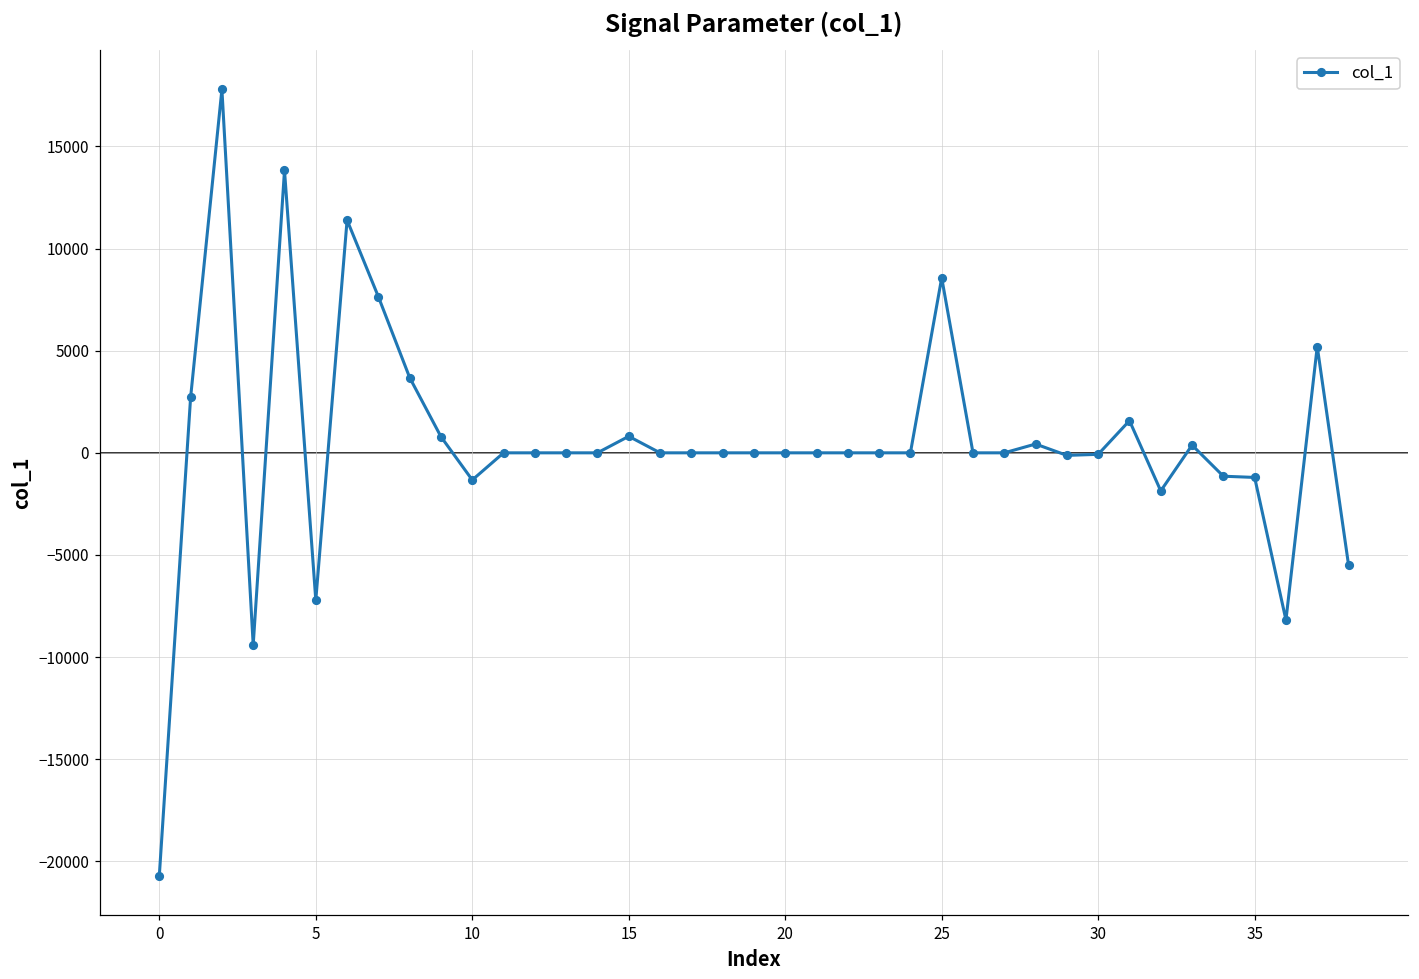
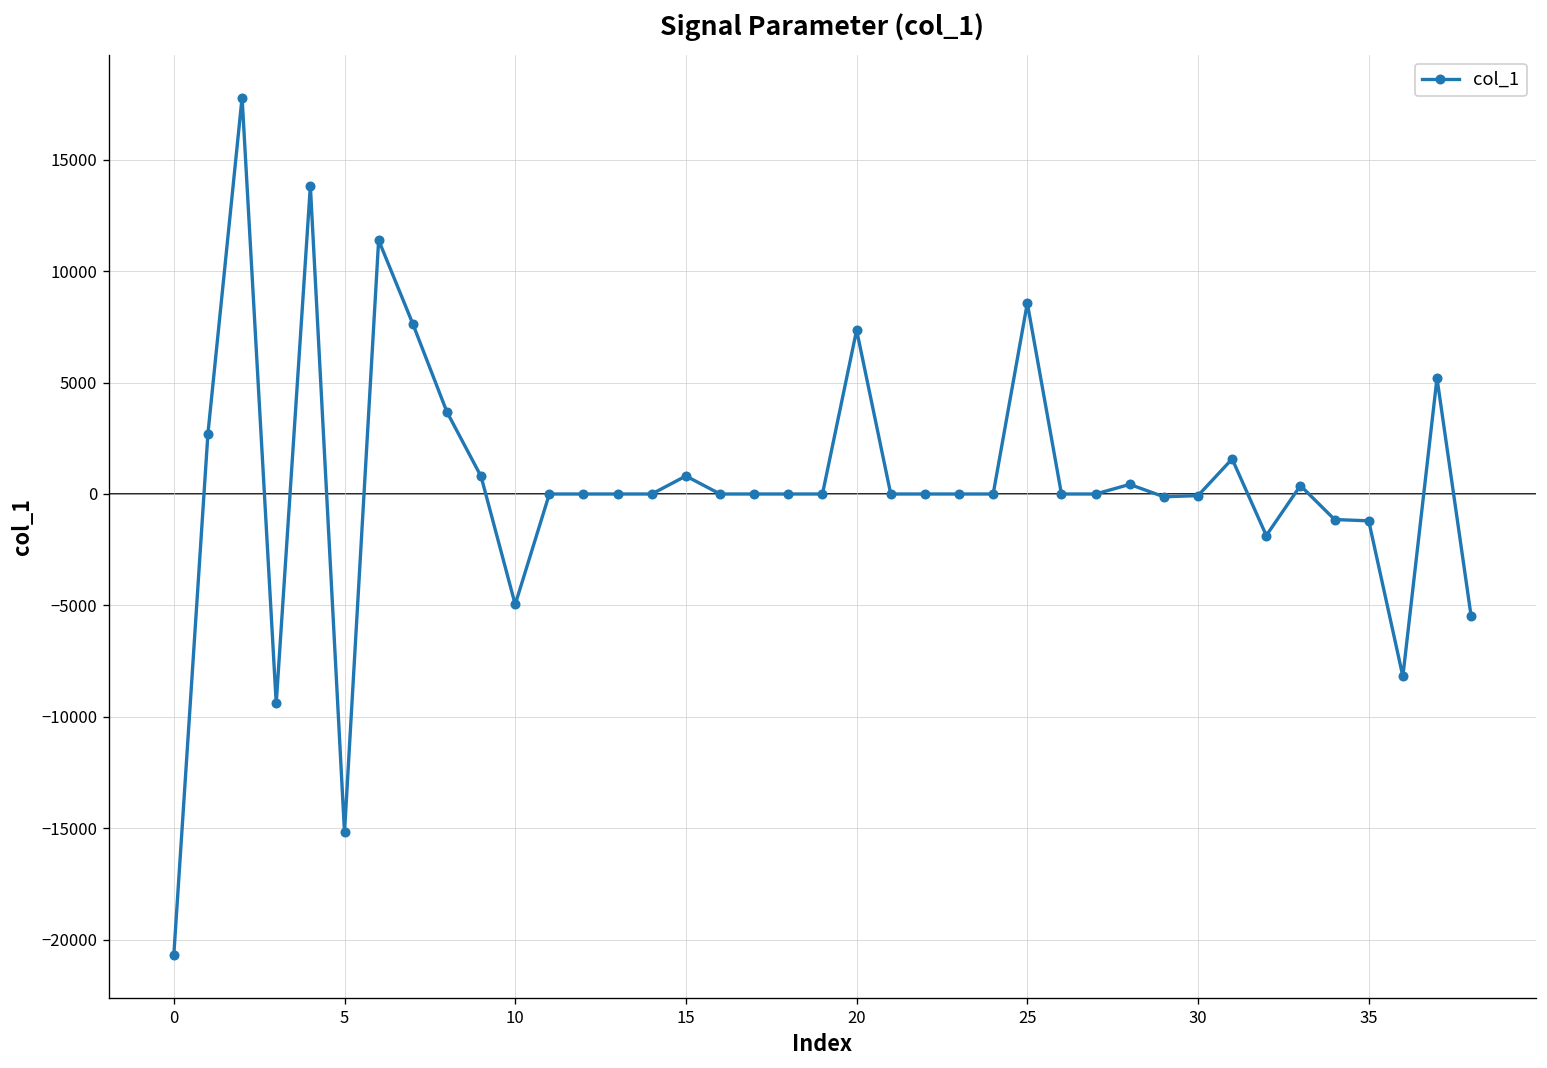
  {
    "0": -20700,
-   "5": -7200,
-   "10": -1300,
+   "5": -15200,
+   "10": -5000,
    "15": 800,
-   "20": 0,
+   "20": 7400,
    "25": 8600,
    "30": -100,
    "35": -1200
  }
